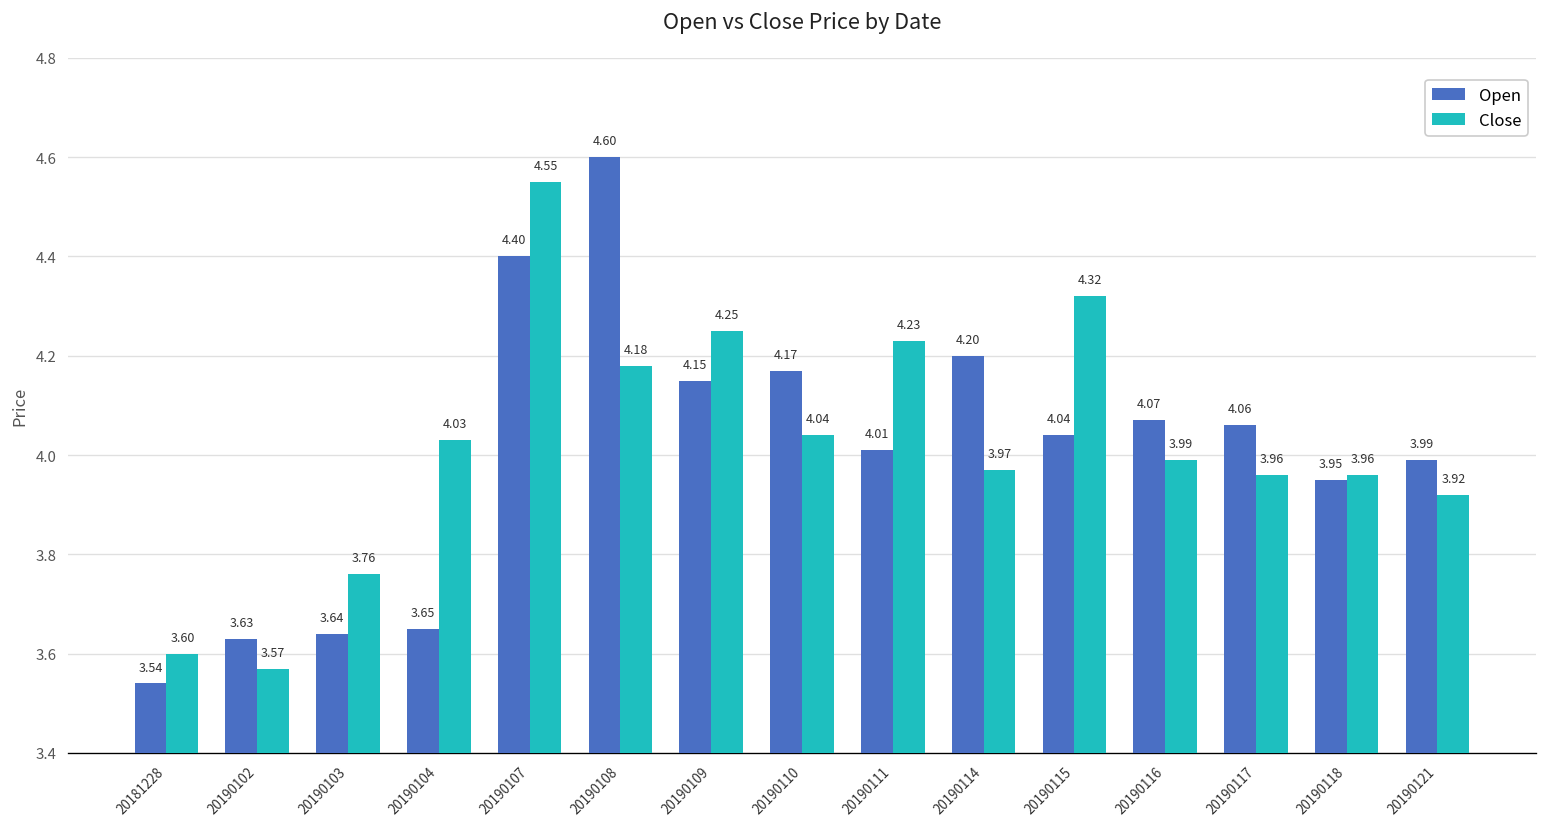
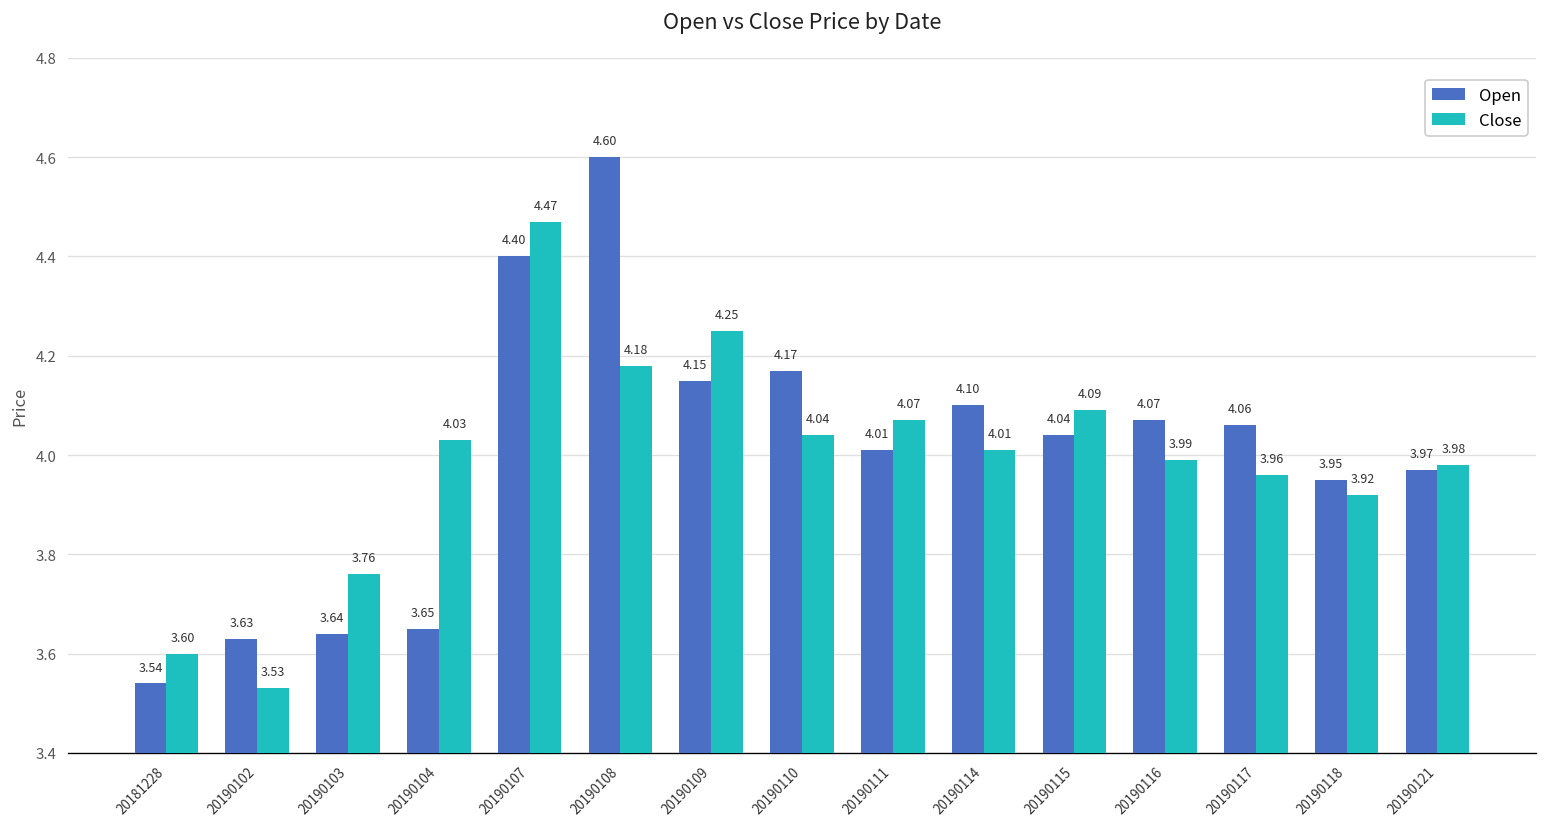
  {
    "Open": {
      "20181228": 3.54,
      "20190102": 3.63,
      "20190103": 3.64,
      "20190104": 3.65,
      "20190107": 4.40,
      "20190108": 4.60,
      "20190109": 4.15,
      "20190110": 4.17,
      "20190111": 4.01,
-     "20190114": 4.20,
+     "20190114": 4.10,
      "20190115": 4.04,
      "20190116": 4.07,
      "20190117": 4.06,
      "20190118": 3.95,
-     "20190121": 3.99
+     "20190121": 3.97
    },
    "Close": {
      "20181228": 3.60,
-     "20190102": 3.57,
+     "20190102": 3.53,
      "20190103": 3.76,
      "20190104": 4.03,
-     "20190107": 4.55,
+     "20190107": 4.47,
      "20190108": 4.18,
      "20190109": 4.25,
      "20190110": 4.04,
-     "20190111": 4.23,
-     "20190114": 3.97,
-     "20190115": 4.32,
+     "20190111": 4.07,
+     "20190114": 4.01,
+     "20190115": 4.09,
      "20190116": 3.99,
      "20190117": 3.96,
-     "20190118": 3.96,
-     "20190121": 3.92
+     "20190118": 3.92,
+     "20190121": 3.98
    }
  }
